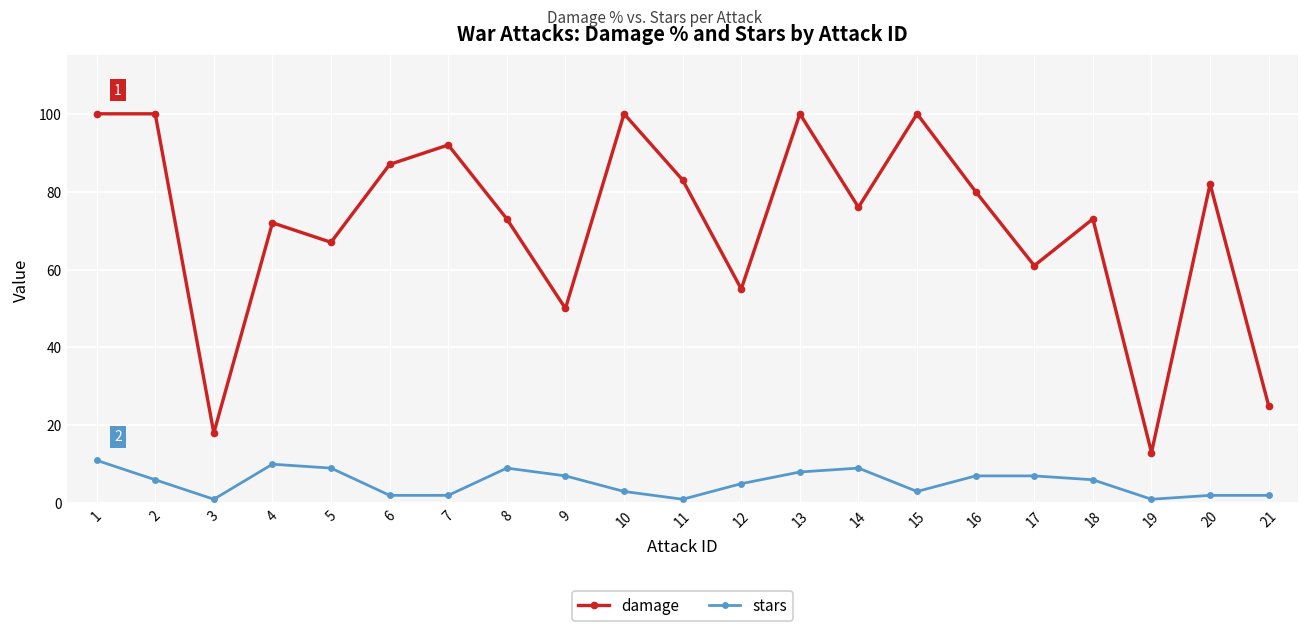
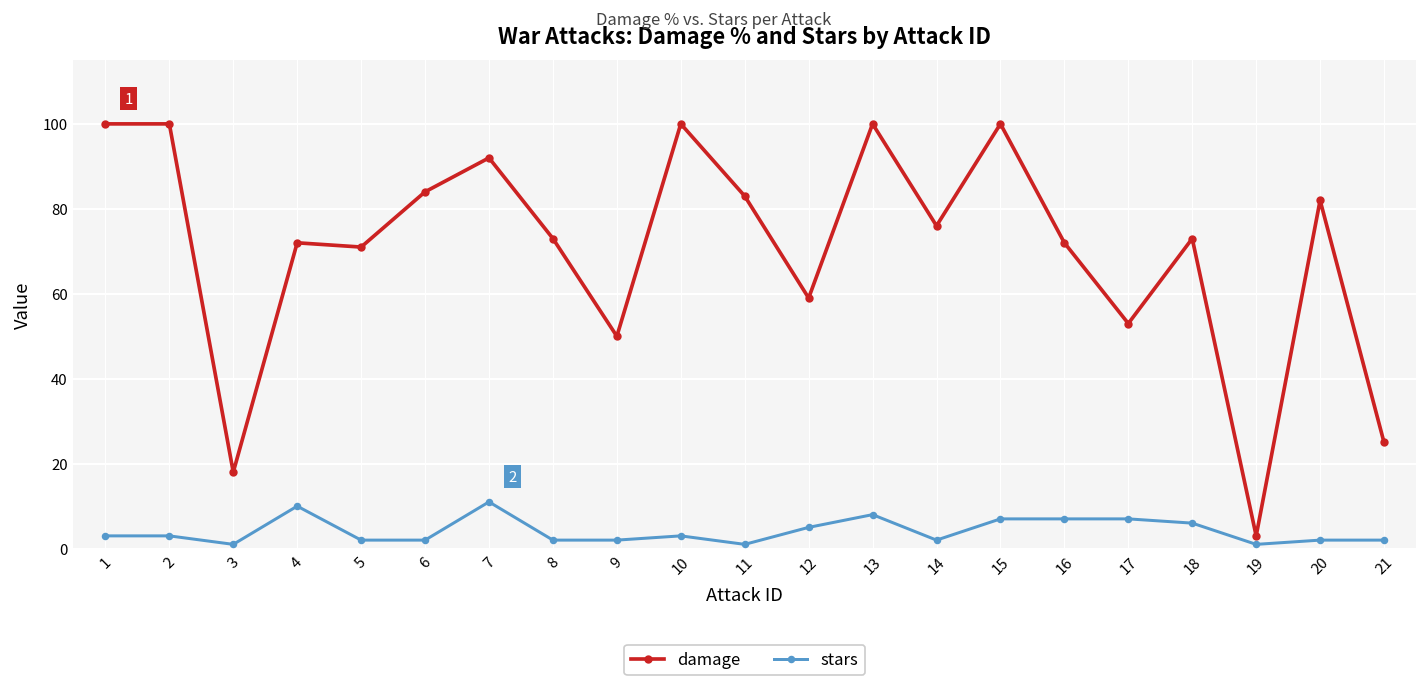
  {
    "damage": {
      "2": 100,
      "3": 18,
      "4": 72,
-     "5": 67,
-     "6": 87,
+     "5": 71,
+     "6": 84,
      "7": 92,
      "8": 73,
      "9": 50,
      "10": 100,
      "11": 83,
-     "12": 55,
+     "12": 59,
      "13": 100,
      "14": 76,
      "15": 100,
-     "16": 80,
-     "17": 61,
+     "16": 72,
+     "17": 53,
      "18": 73,
-     "19": 13,
+     "19": 3,
      "20": 82,
      "21": 25
    },
    "stars": {
-     "1": 11,
-     "2": 6,
+     "1": 3,
+     "2": 3,
      "3": 1,
      "4": 10,
-     "5": 9,
+     "5": 2,
      "6": 2,
-     "7": 2,
-     "8": 9,
-     "9": 7,
+     "7": 11,
+     "8": 2,
+     "9": 2,
      "10": 3,
      "11": 1,
      "12": 5,
      "13": 8,
-     "14": 9,
-     "15": 3,
+     "14": 2,
+     "15": 7,
      "16": 7,
      "17": 7,
      "18": 6,
      "19": 1,
      "20": 2,
      "21": 2
    }
  }
